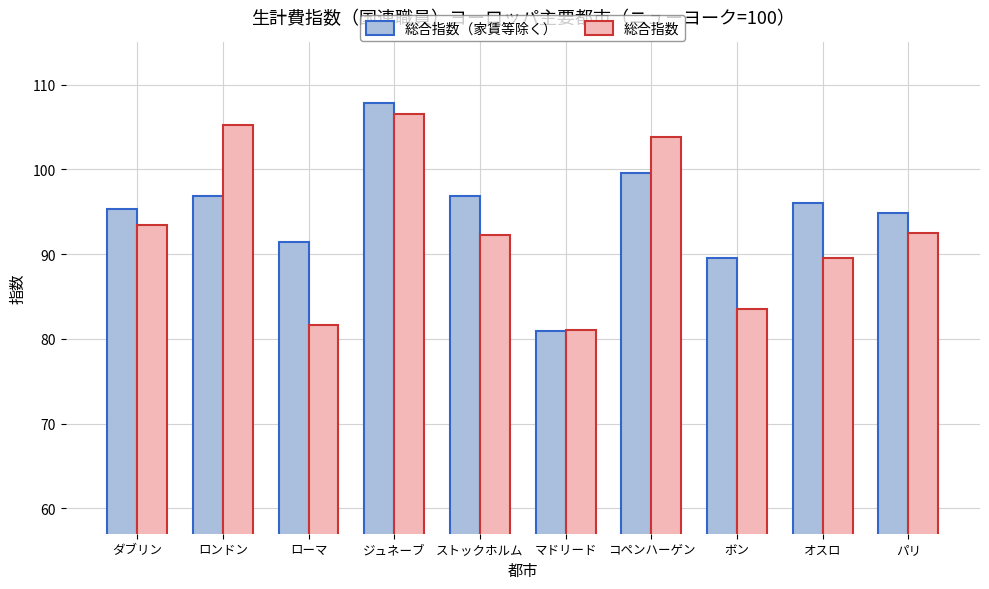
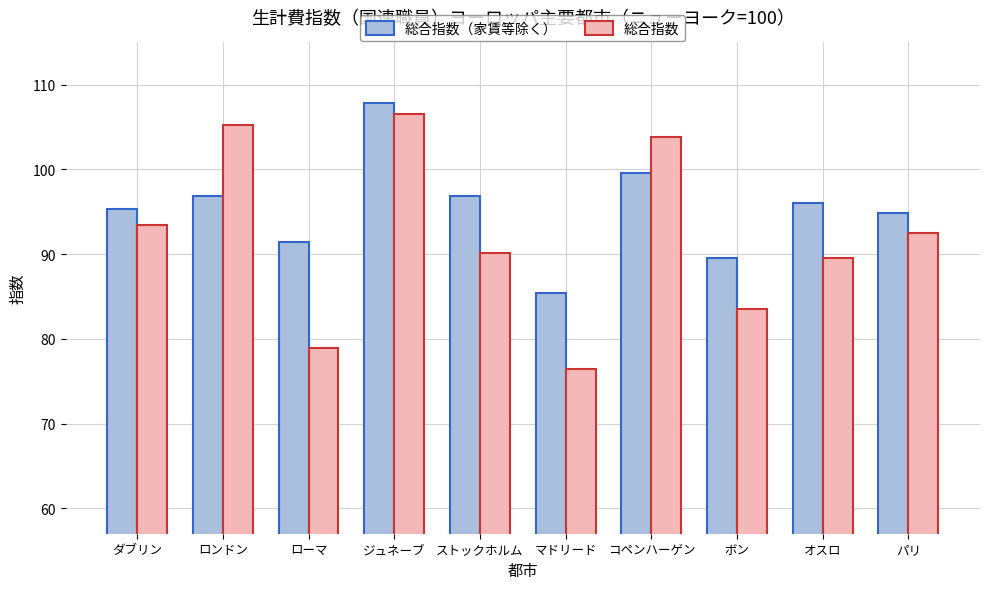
  {
    "総合指数（家賃等除く）": {
      "ダブリン": 95,
      "ロンドン": 97,
      "ローマ": 91,
      "ジュネーブ": 108,
      "ストックホルム": 97,
-     "マドリード": 81,
+     "マドリード": 85,
      "コペンハーゲン": 100,
      "ボン": 90,
      "オスロ": 96,
      "パリ": 95
    },
    "総合指数": {
      "ダブリン": 94,
      "ロンドン": 105,
-     "ローマ": 82,
+     "ローマ": 79,
      "ジュネーブ": 107,
-     "ストックホルム": 92,
-     "マドリード": 81,
+     "ストックホルム": 90,
+     "マドリード": 77,
      "コペンハーゲン": 104,
      "ボン": 84,
      "オスロ": 90,
      "パリ": 93
    }
  }
